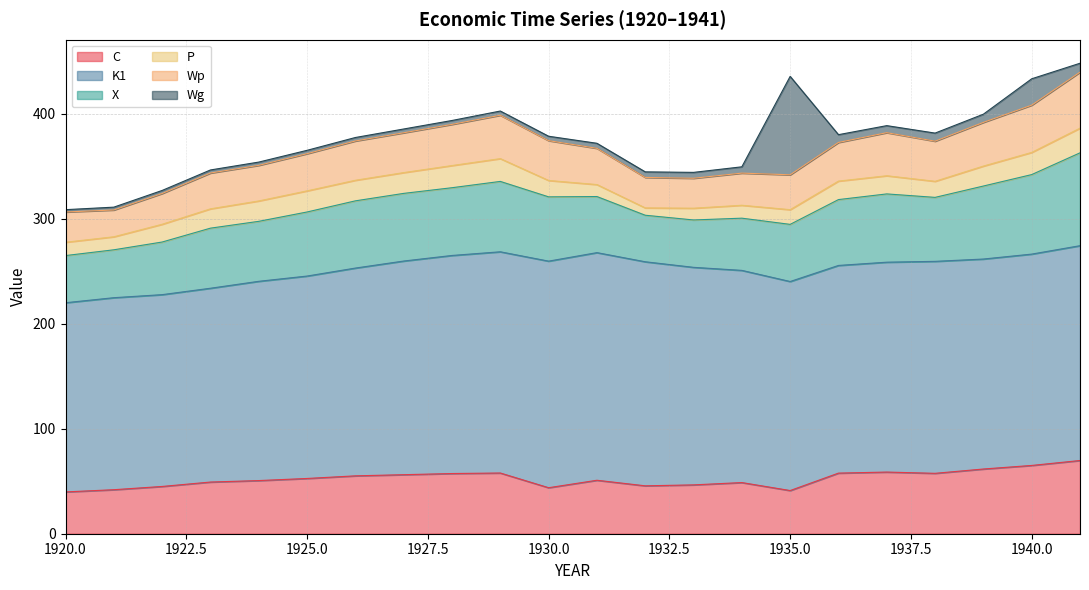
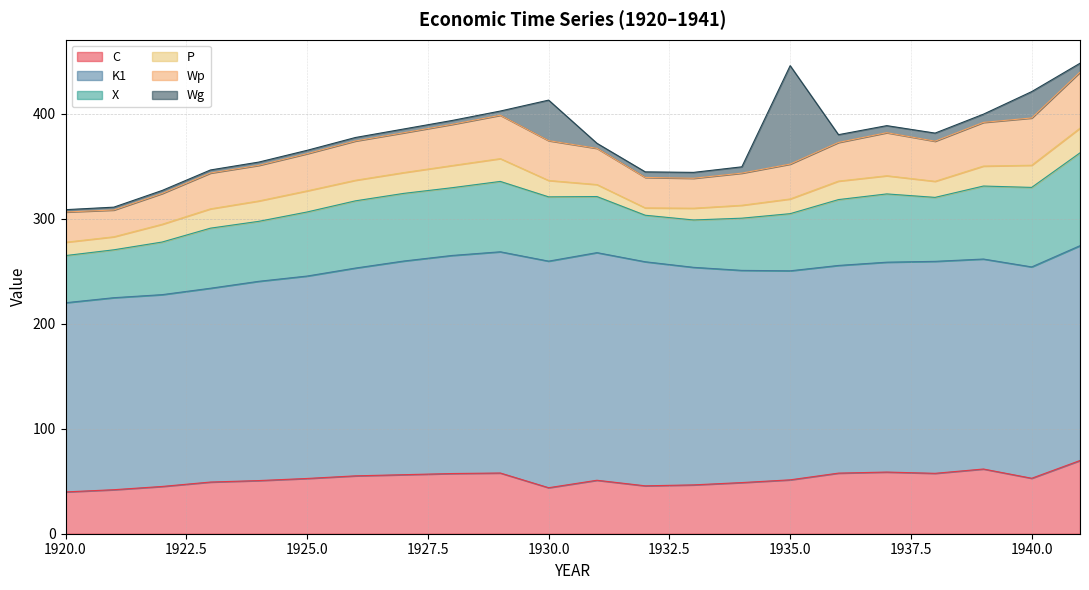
  {
    "C": {
      "1920.0": 40,
      "1925.0": 53,
      "1930.0": 44,
-     "1935.0": 41,
-     "1940.0": 65
+     "1935.0": 51,
+     "1940.0": 53
    },
    "Wg": {
      "1925.0": 3,
-     "1930.0": 4,
+     "1930.0": 39,
      "1935.0": 94,
      "1940.0": 25
    }
  }
